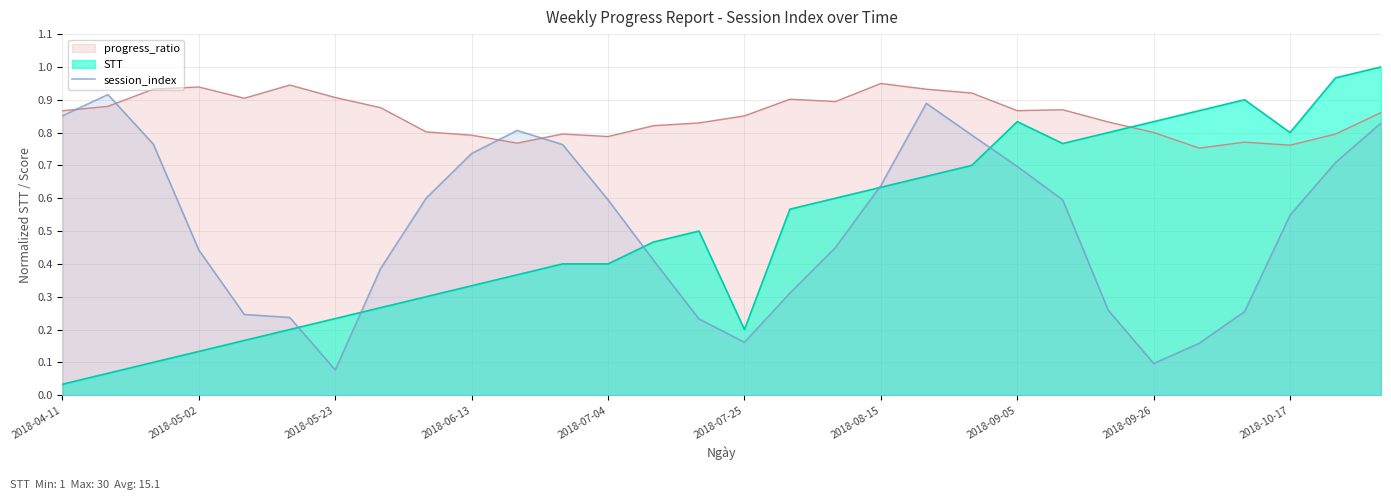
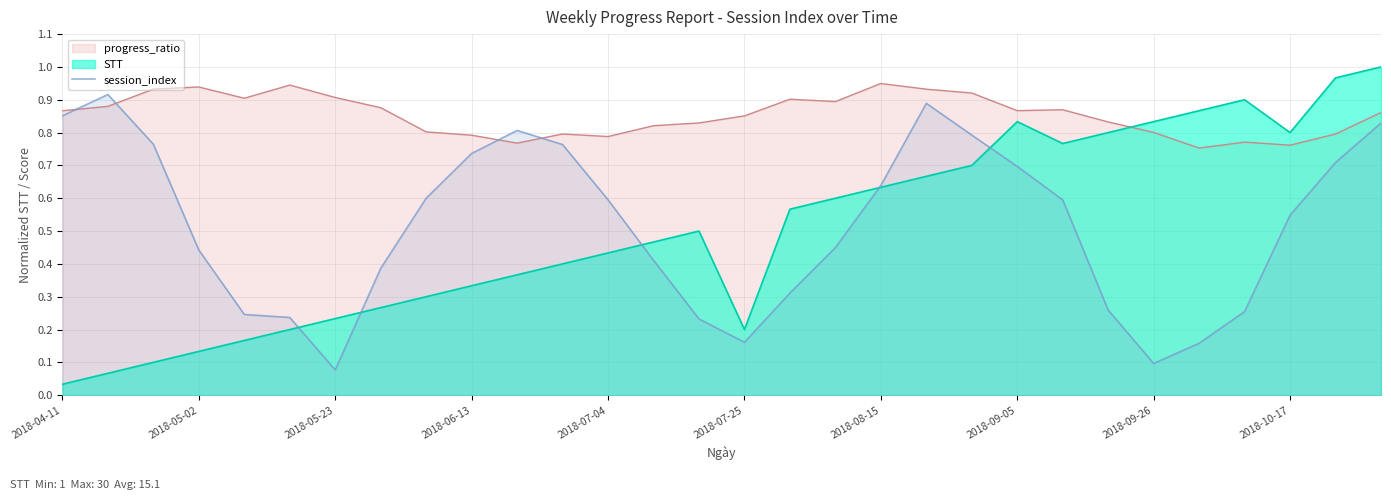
  {
    "progress_ratio": {
      "2018-04-11": 0.87,
      "2018-05-02": 0.94,
      "2018-05-23": 0.91,
      "2018-06-13": 0.79,
      "2018-07-04": 0.79,
      "2018-07-25": 0.85,
      "2018-08-15": 0.95,
      "2018-09-05": 0.87,
      "2018-09-26": 0.80,
      "2018-10-17": 0.76
    },
    "STT": {
      "2018-04-11": 0.03,
      "2018-05-02": 0.13,
      "2018-05-23": 0.23,
      "2018-06-13": 0.33,
-     "2018-07-04": 0.40,
+     "2018-07-04": 0.43,
      "2018-07-25": 0.20,
      "2018-09-05": 0.83,
      "2018-09-26": 0.83,
      "2018-10-17": 0.80
    },
    "session_index": {
      "2018-04-11": 0.85,
      "2018-05-02": 0.44,
      "2018-05-23": 0.08,
      "2018-06-13": 0.74,
      "2018-07-04": 0.60,
      "2018-07-25": 0.16,
      "2018-09-05": 0.70,
      "2018-09-26": 0.10,
      "2018-10-17": 0.55
    }
  }
